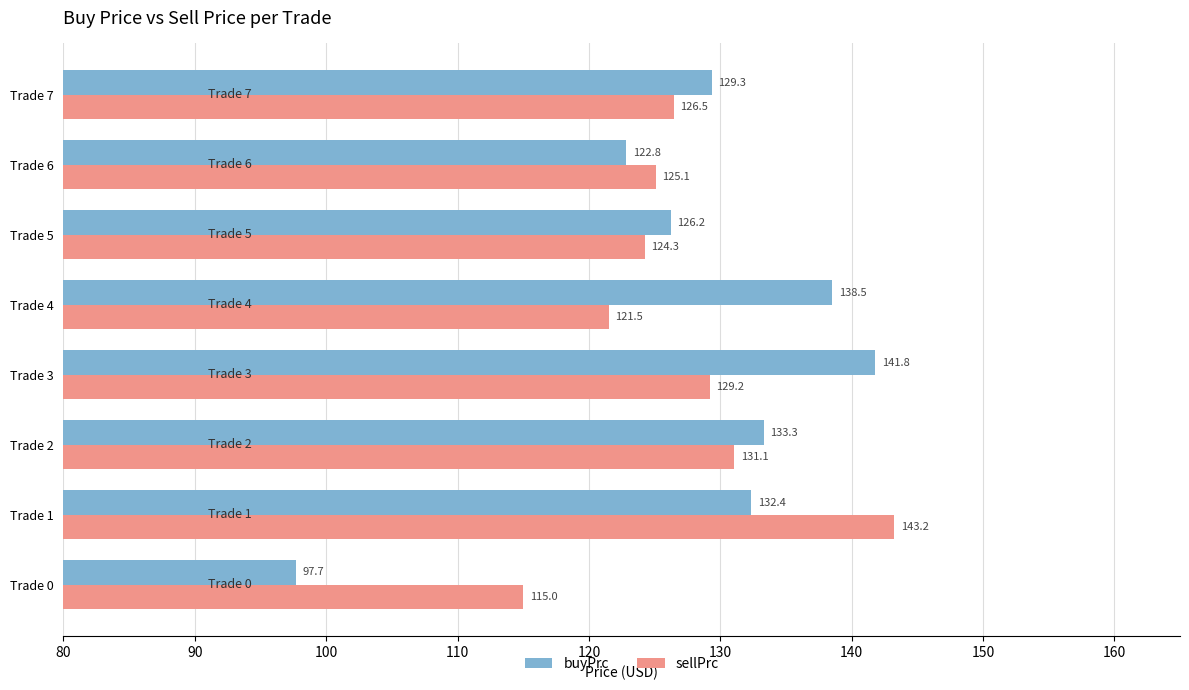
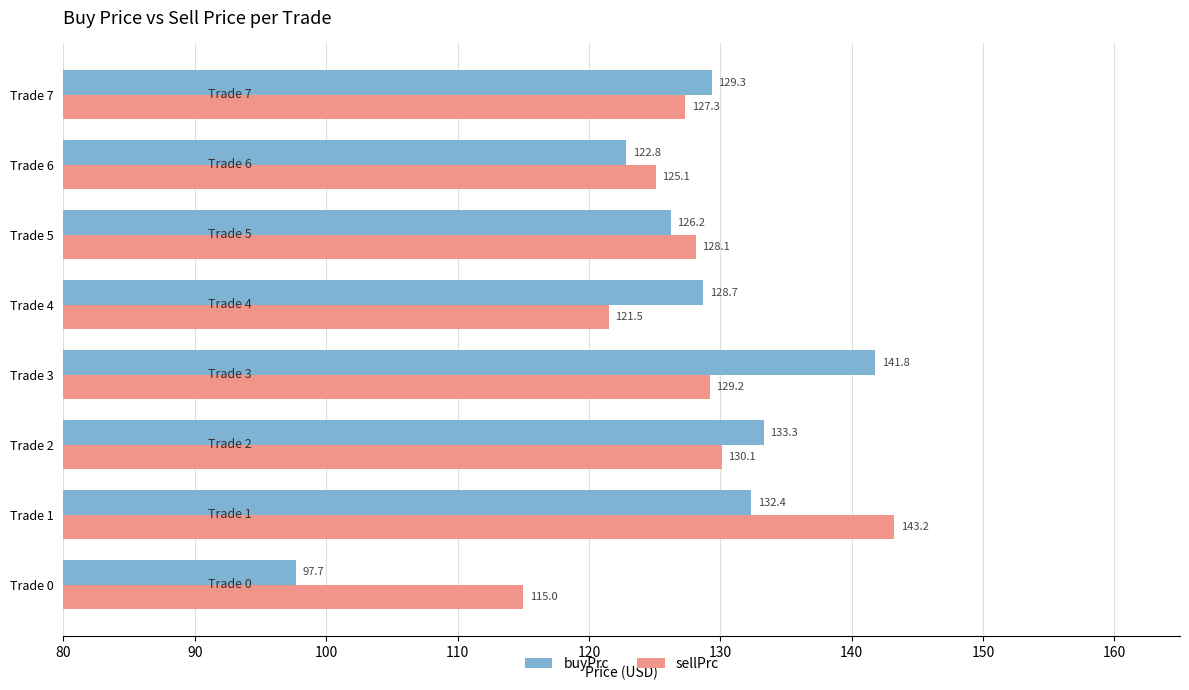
  {
    "buyPrc": {
      "Trade 7": 129.3,
      "Trade 6": 122.8,
      "Trade 5": 126.2,
-     "Trade 4": 138.5,
+     "Trade 4": 128.7,
      "Trade 3": 141.8,
      "Trade 2": 133.3,
      "Trade 1": 132.4,
      "Trade 0": 97.7
    },
    "sellPrc": {
-     "Trade 7": 126.5,
+     "Trade 7": 127.3,
      "Trade 6": 125.1,
-     "Trade 5": 124.3,
+     "Trade 5": 128.1,
      "Trade 4": 121.5,
      "Trade 3": 129.2,
-     "Trade 2": 131.1,
+     "Trade 2": 130.1,
      "Trade 1": 143.2,
      "Trade 0": 115.0
    }
  }
